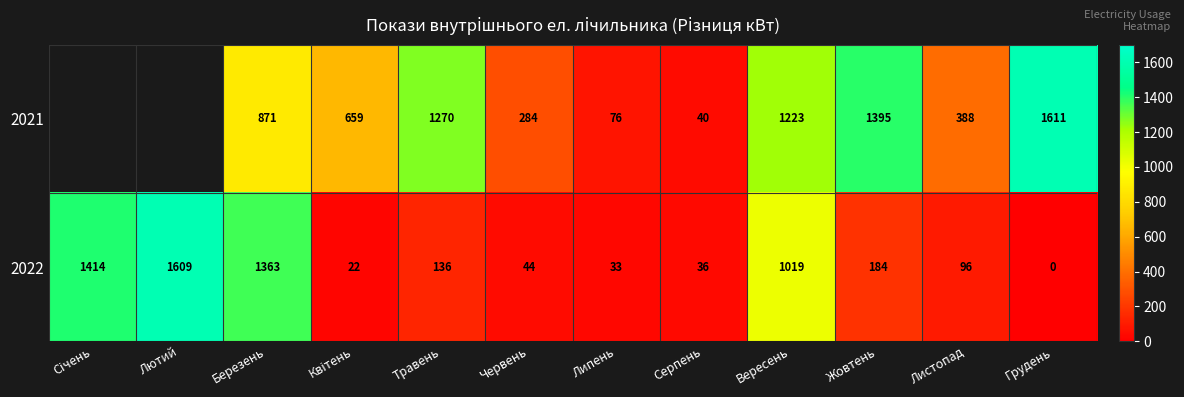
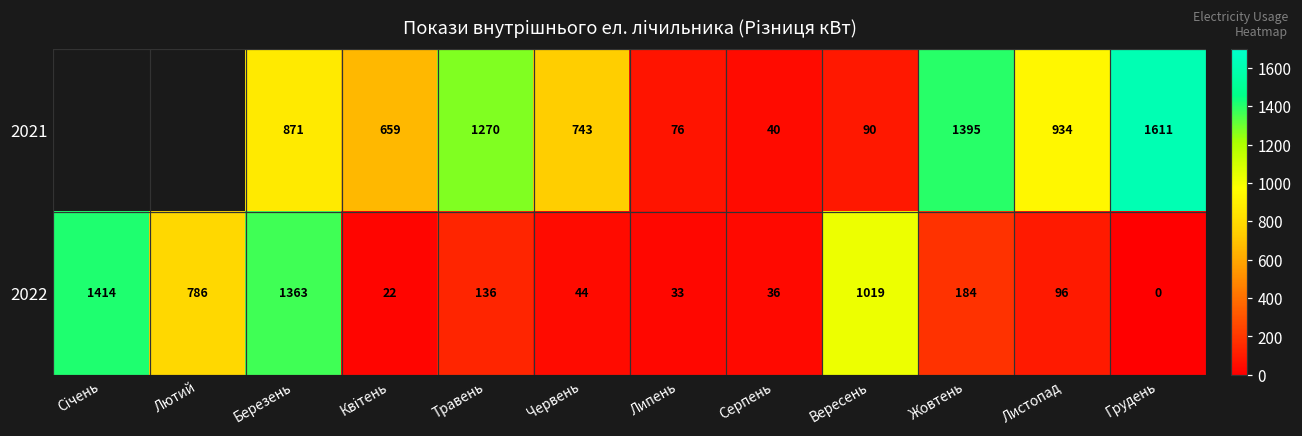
  {
    "2021": {
      "Березень": 871,
      "Квітень": 659,
      "Травень": 1270,
-     "Червень": 284,
+     "Червень": 743,
      "Липень": 76,
      "Серпень": 40,
-     "Вересень": 1223,
+     "Вересень": 90,
      "Жовтень": 1395,
-     "Листопад": 388,
+     "Листопад": 934,
      "Грудень": 1611
    },
    "2022": {
      "Січень": 1414,
-     "Лютий": 1609,
+     "Лютий": 786,
      "Березень": 1363,
      "Квітень": 22,
      "Травень": 136,
      "Червень": 44,
      "Липень": 33,
      "Серпень": 36,
      "Вересень": 1019,
      "Жовтень": 184,
      "Листопад": 96,
      "Грудень": 0
    }
  }
